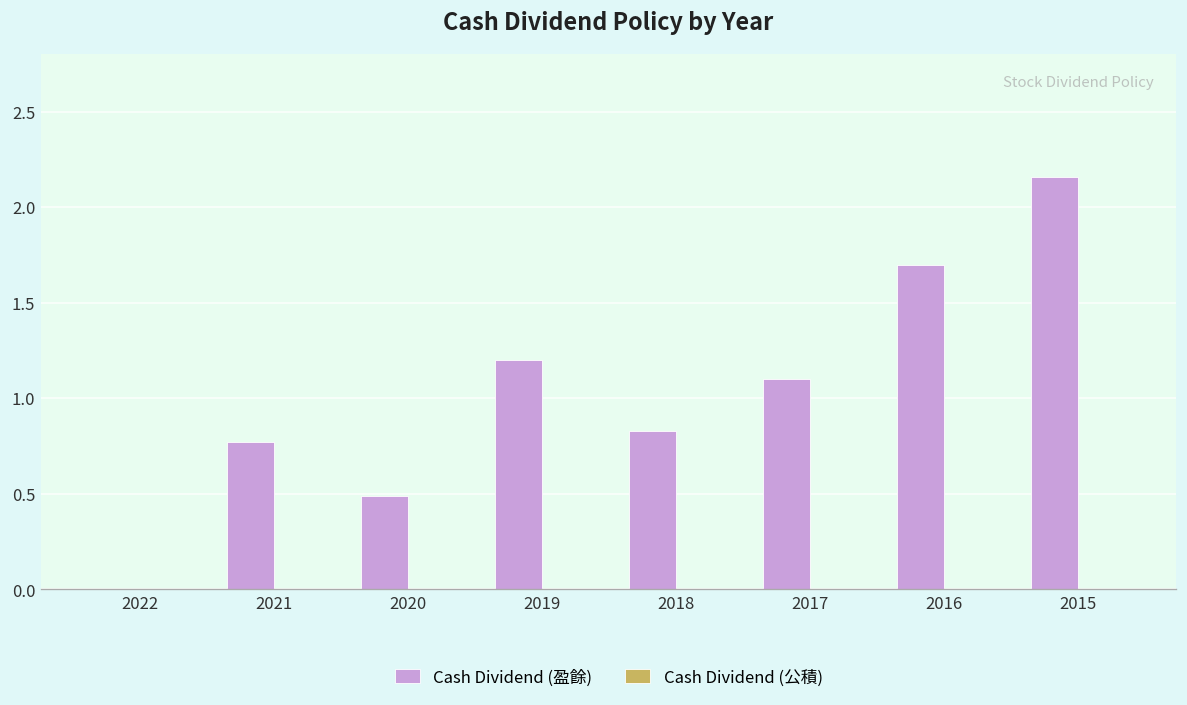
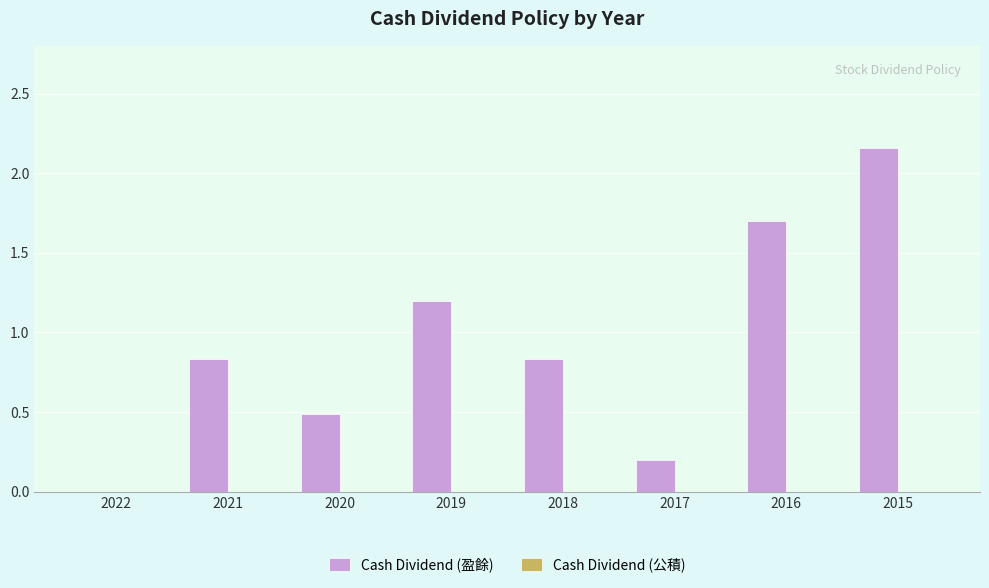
  {
    "Cash Dividend (盈餘)": {
      "2022": 0.00,
-     "2021": 0.77,
+     "2021": 0.83,
      "2020": 0.49,
      "2019": 1.20,
      "2018": 0.83,
-     "2017": 1.1,
+     "2017": 0.2,
      "2016": 1.70,
      "2015": 2.16
    },
    "Cash Dividend (公積)": {
      "2022": 0.00,
      "2021": 0.00,
      "2020": 0.00,
      "2019": 0.00,
      "2018": 0.00,
      "2017": 0.00,
      "2016": 0.00,
      "2015": 0.00
    }
  }
